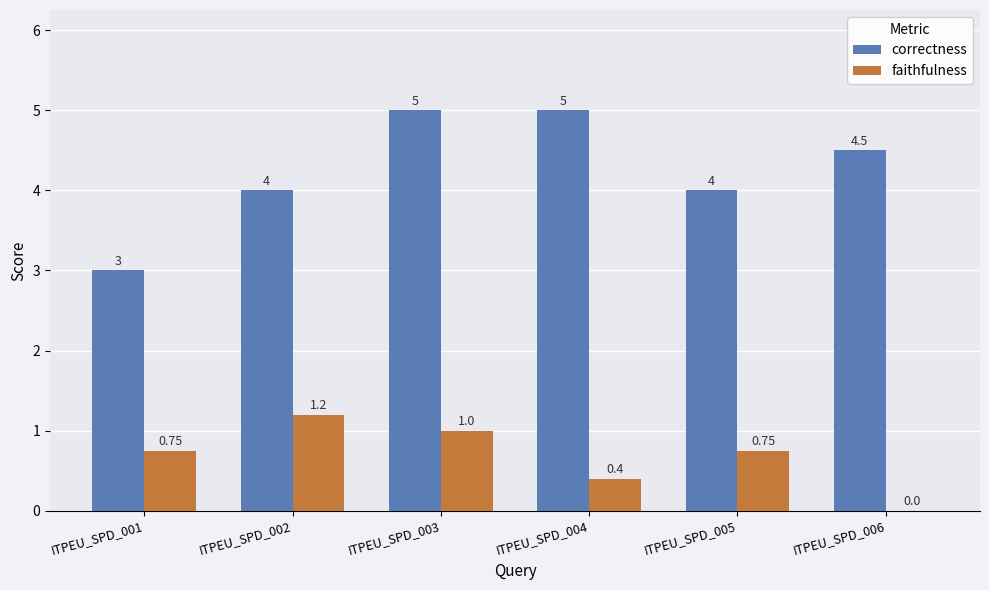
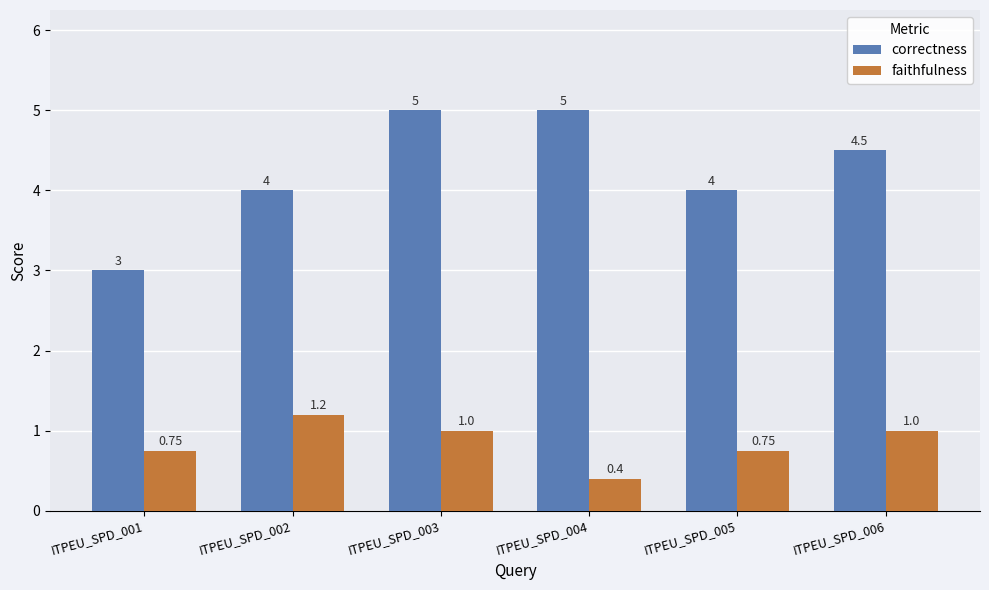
  {
    "correctness": {
      "ITPEU_SPD_001": 3,
      "ITPEU_SPD_002": 4,
      "ITPEU_SPD_003": 5,
      "ITPEU_SPD_004": 5,
      "ITPEU_SPD_005": 4,
      "ITPEU_SPD_006": 4.5
    },
    "faithfulness": {
      "ITPEU_SPD_001": 0.75,
      "ITPEU_SPD_002": 1.2,
      "ITPEU_SPD_003": 1.0,
      "ITPEU_SPD_004": 0.4,
      "ITPEU_SPD_005": 0.75,
-     "ITPEU_SPD_006": 0.0
+     "ITPEU_SPD_006": 1.0
    }
  }
